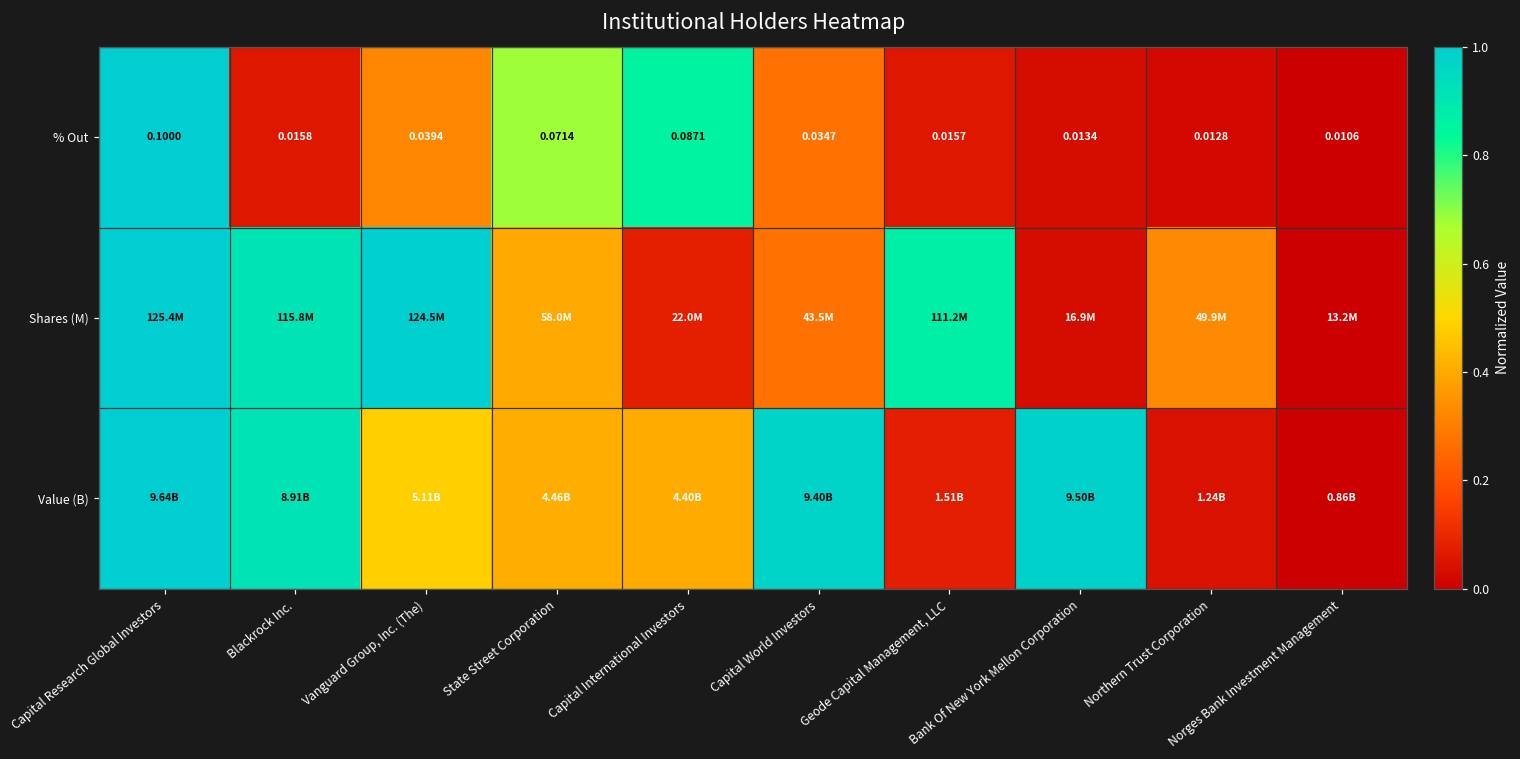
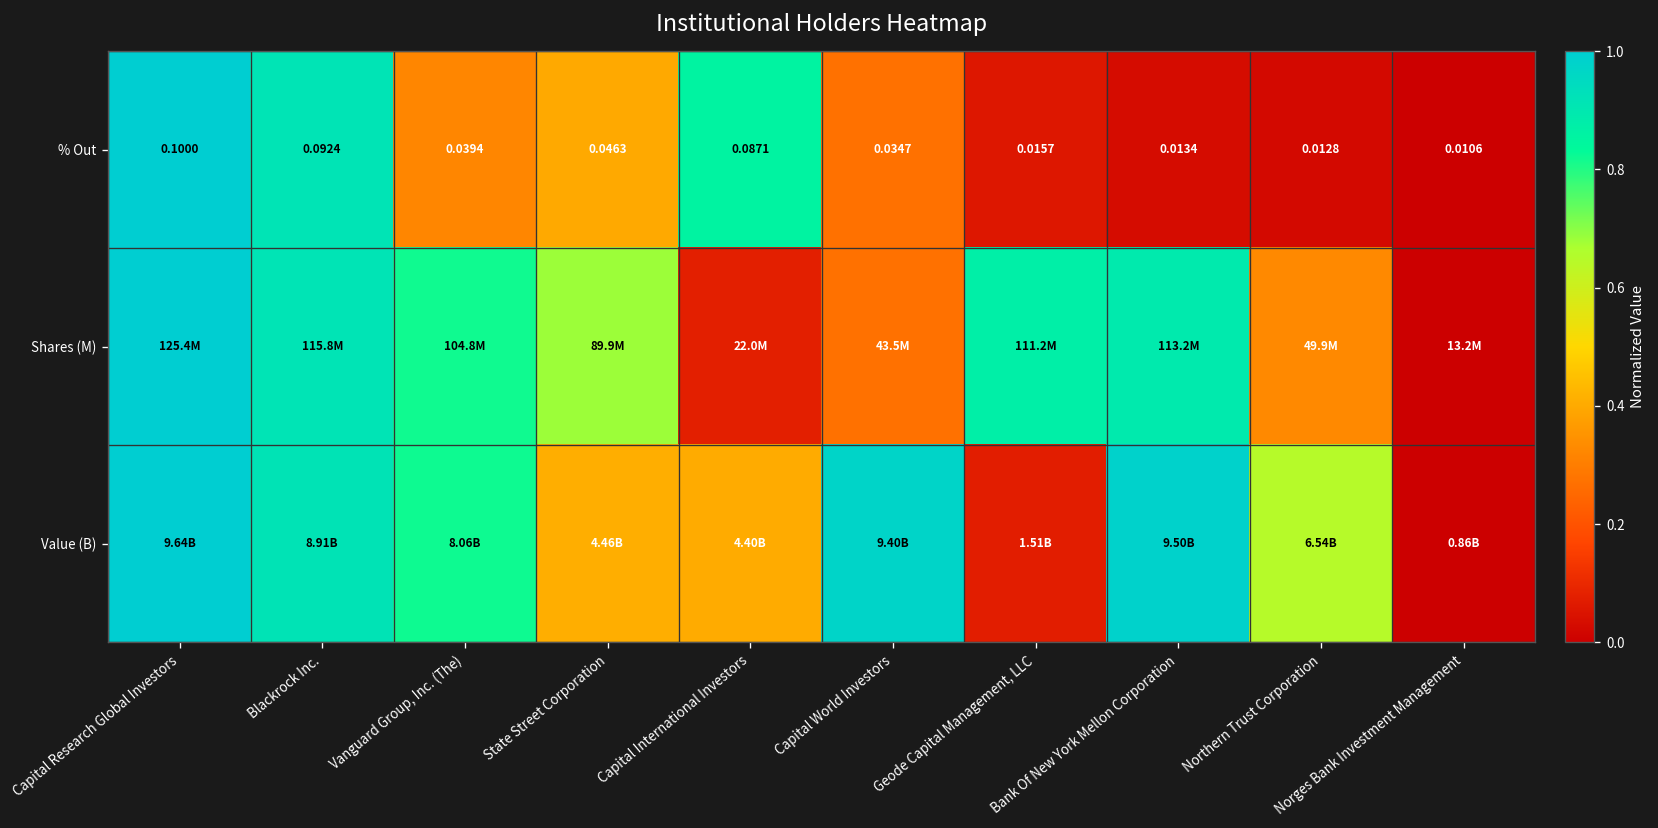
  {
    "% Out": {
      "Capital Research Global Investors": "0.1000",
-     "Blackrock Inc.": "0.0158",
+     "Blackrock Inc.": "0.0924",
      "Vanguard Group, Inc. (The)": "0.0394",
-     "State Street Corporation": "0.0714",
+     "State Street Corporation": "0.0463",
      "Capital International Investors": "0.0871",
      "Capital World Investors": "0.0347",
      "Geode Capital Management, LLC": "0.0157",
      "Bank Of New York Mellon Corporation": "0.0134",
      "Northern Trust Corporation": "0.0128",
      "Norges Bank Investment Management": "0.0106"
    },
    "Shares (M)": {
      "Capital Research Global Investors": "125.4M",
      "Blackrock Inc.": "115.8M",
-     "Vanguard Group, Inc. (The)": "124.5M",
-     "State Street Corporation": "58.0M",
+     "Vanguard Group, Inc. (The)": "104.8M",
+     "State Street Corporation": "89.9M",
      "Capital International Investors": "22.0M",
      "Capital World Investors": "43.5M",
      "Geode Capital Management, LLC": "111.2M",
-     "Bank Of New York Mellon Corporation": "16.9M",
+     "Bank Of New York Mellon Corporation": "113.2M",
      "Northern Trust Corporation": "49.9M",
      "Norges Bank Investment Management": "13.2M"
    },
    "Value (B)": {
      "Capital Research Global Investors": "9.64B",
      "Blackrock Inc.": "8.91B",
-     "Vanguard Group, Inc. (The)": "5.11B",
+     "Vanguard Group, Inc. (The)": "8.06B",
      "State Street Corporation": "4.46B",
      "Capital International Investors": "4.40B",
      "Capital World Investors": "9.40B",
      "Geode Capital Management, LLC": "1.51B",
      "Bank Of New York Mellon Corporation": "9.50B",
-     "Northern Trust Corporation": "1.24B",
+     "Northern Trust Corporation": "6.54B",
      "Norges Bank Investment Management": "0.86B"
    }
  }
